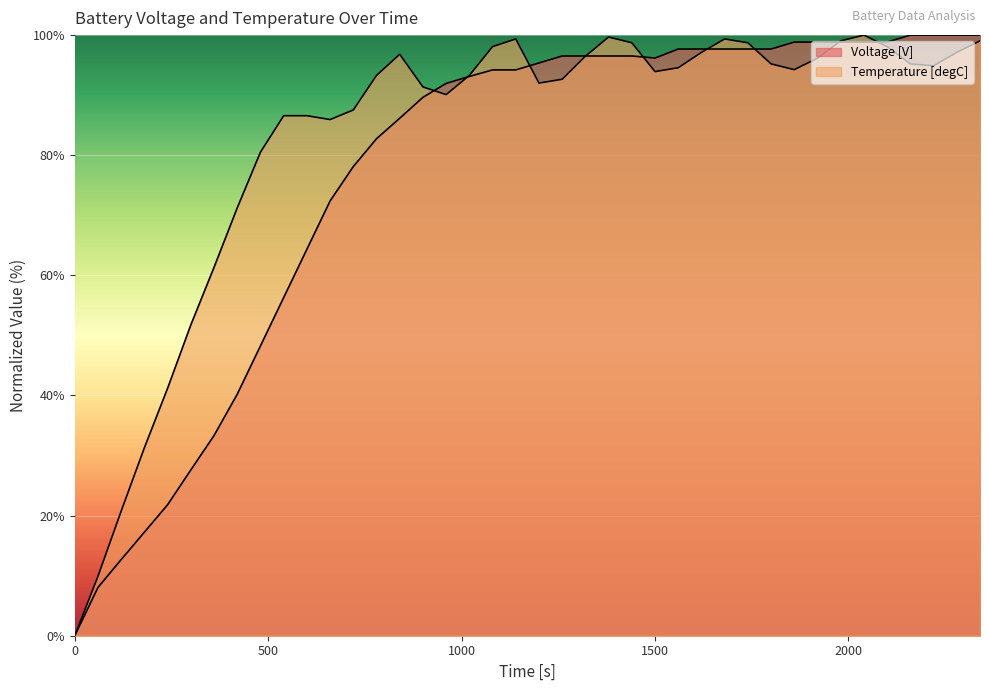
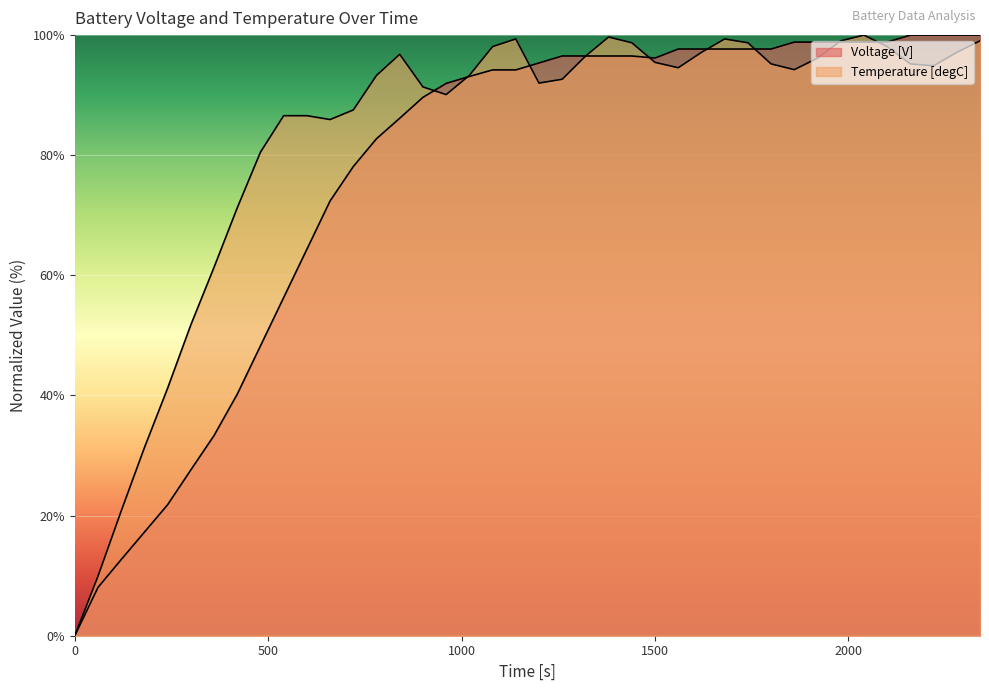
  {
    "Voltage [V]": {
      "1500": "96%"
    },
    "Temperature [degC]": {
-     "1500": "94%"
+     "1500": "95%"
    }
  }
